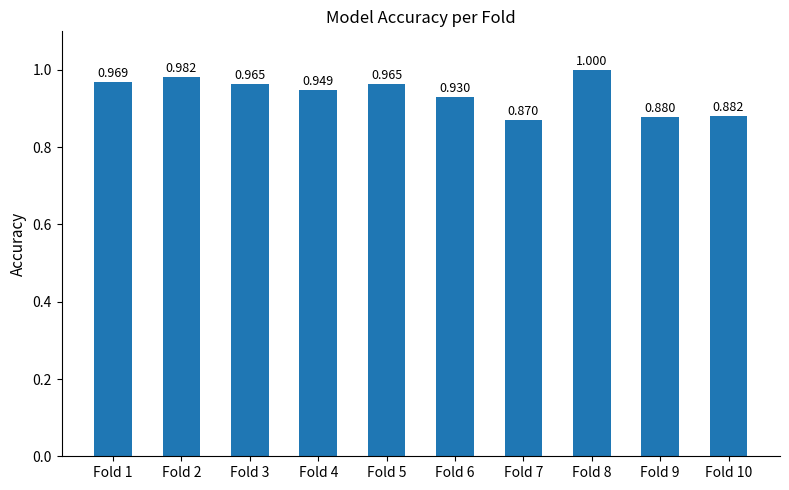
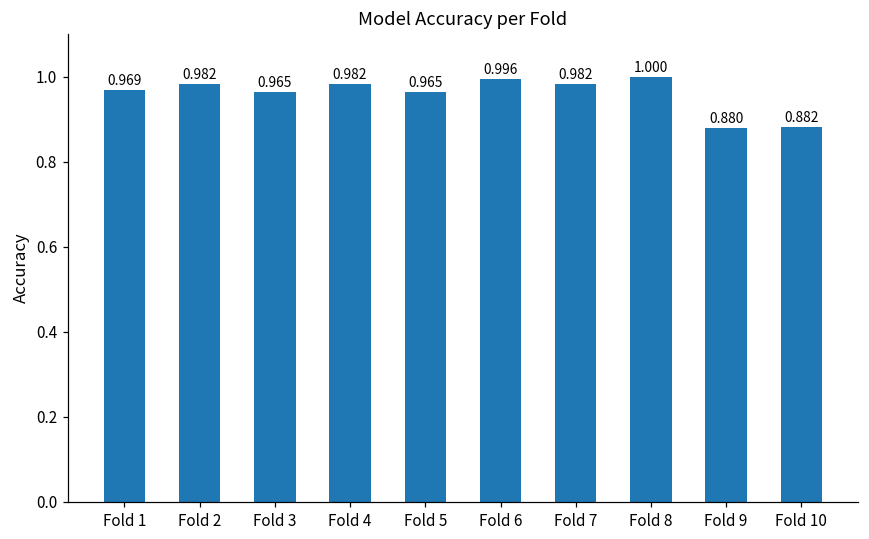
  {
    "Fold 1": 0.969,
    "Fold 2": 0.982,
    "Fold 3": 0.965,
-   "Fold 4": 0.949,
+   "Fold 4": 0.982,
    "Fold 5": 0.965,
-   "Fold 6": 0.930,
-   "Fold 7": 0.870,
+   "Fold 6": 0.996,
+   "Fold 7": 0.982,
    "Fold 8": 1.000,
    "Fold 9": 0.880,
    "Fold 10": 0.882
  }
